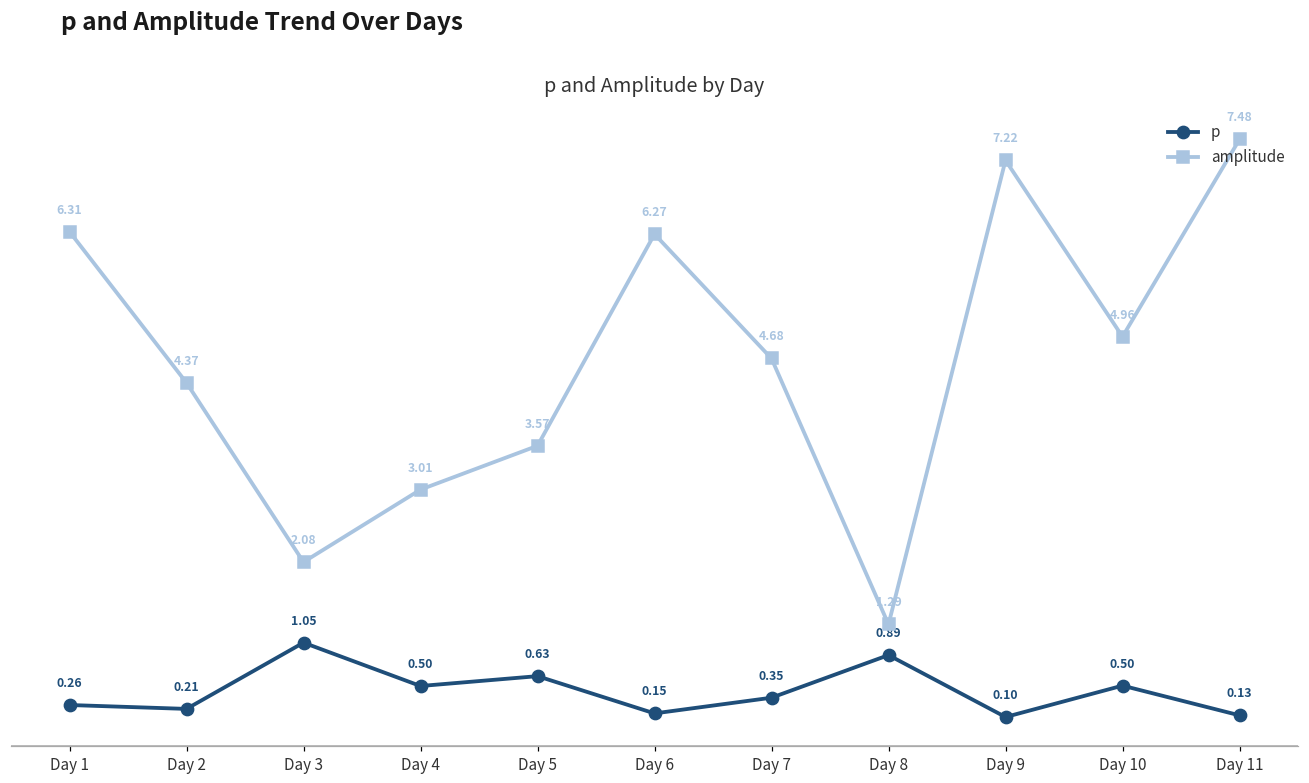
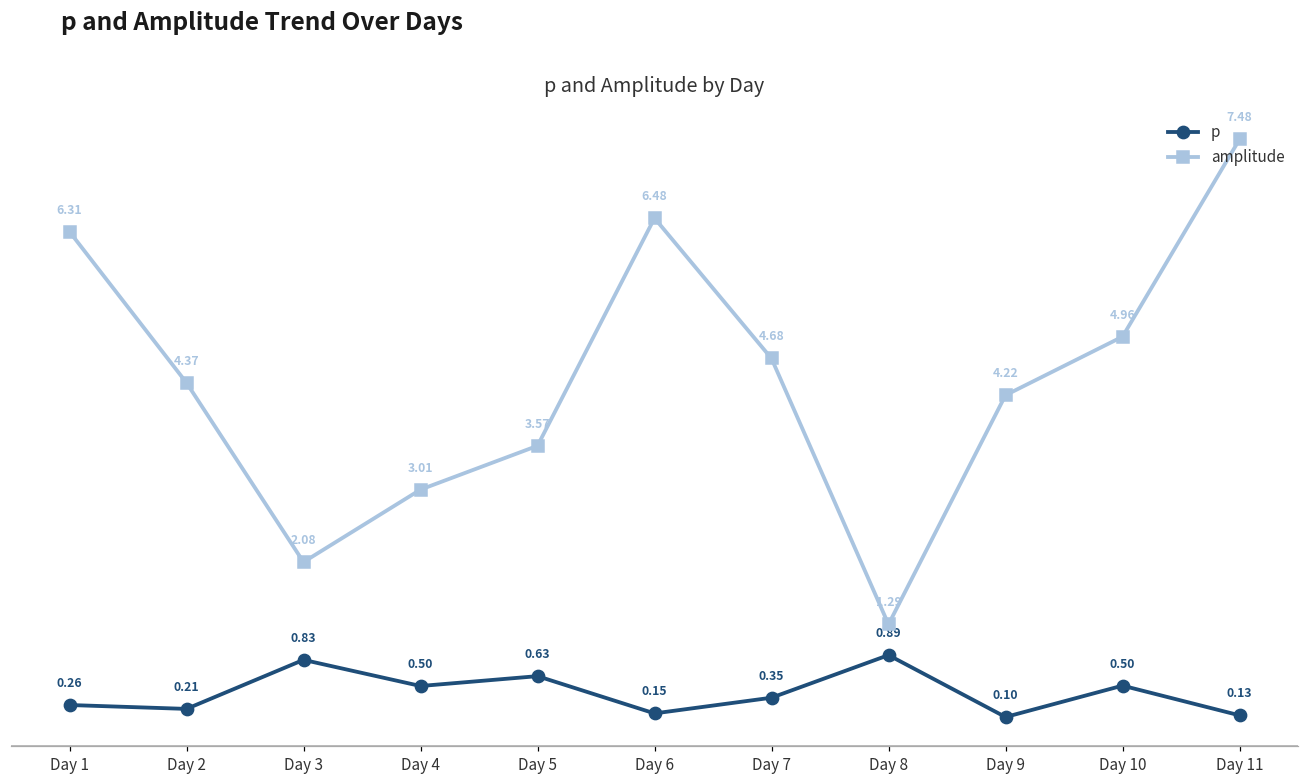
  {
    "p": {
      "Day 1": 0.26,
      "Day 2": 0.21,
-     "Day 3": 1.05,
+     "Day 3": 0.83,
      "Day 4": 0.50,
      "Day 5": 0.63,
      "Day 6": 0.15,
      "Day 7": 0.35,
      "Day 9": 0.10,
      "Day 10": 0.50,
      "Day 11": 0.13
    },
    "amplitude": {
      "Day 1": 6.31,
      "Day 2": 4.37,
      "Day 3": 2.08,
      "Day 4": 3.01,
      "Day 5": 3.57,
-     "Day 6": 6.27,
+     "Day 6": 6.48,
      "Day 7": 4.68,
      "Day 8": 1.29,
-     "Day 9": 7.22,
+     "Day 9": 4.22,
      "Day 10": 4.96,
      "Day 11": 7.48
    }
  }
